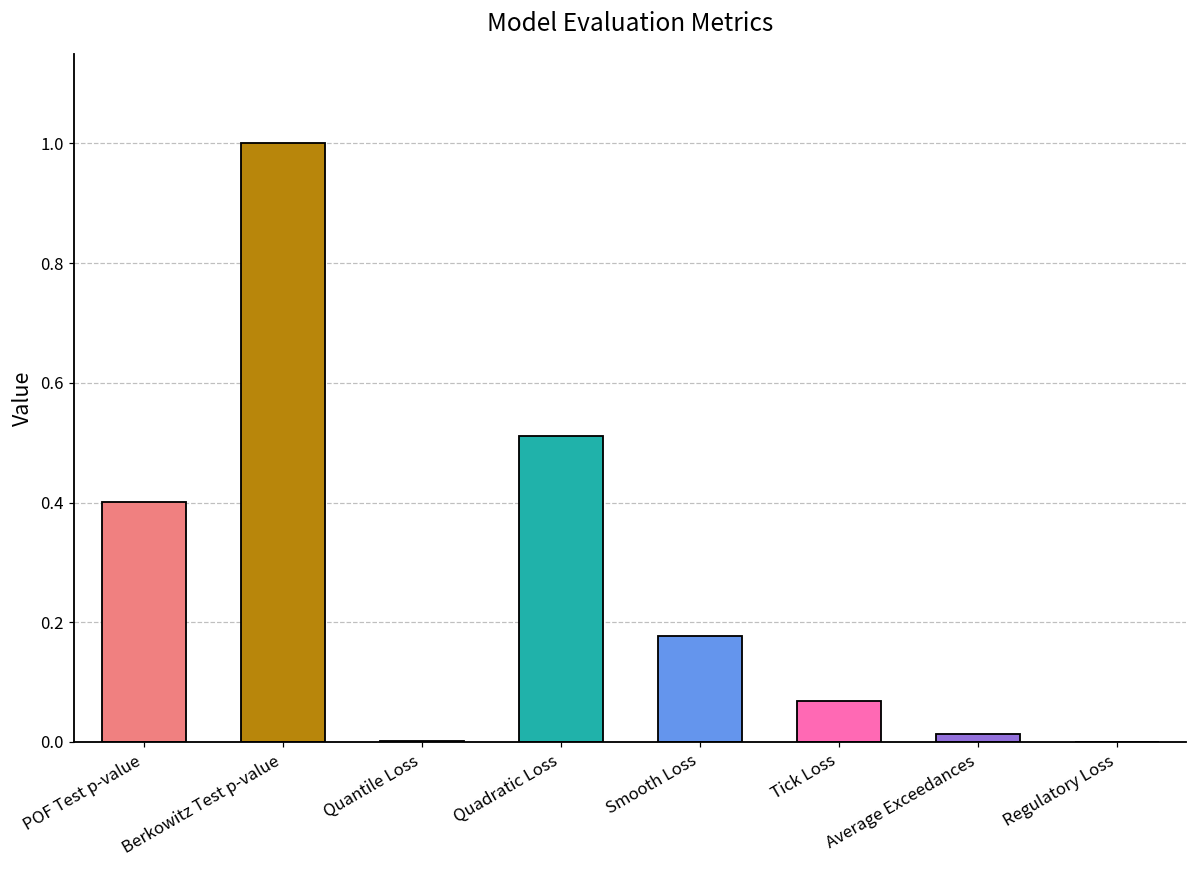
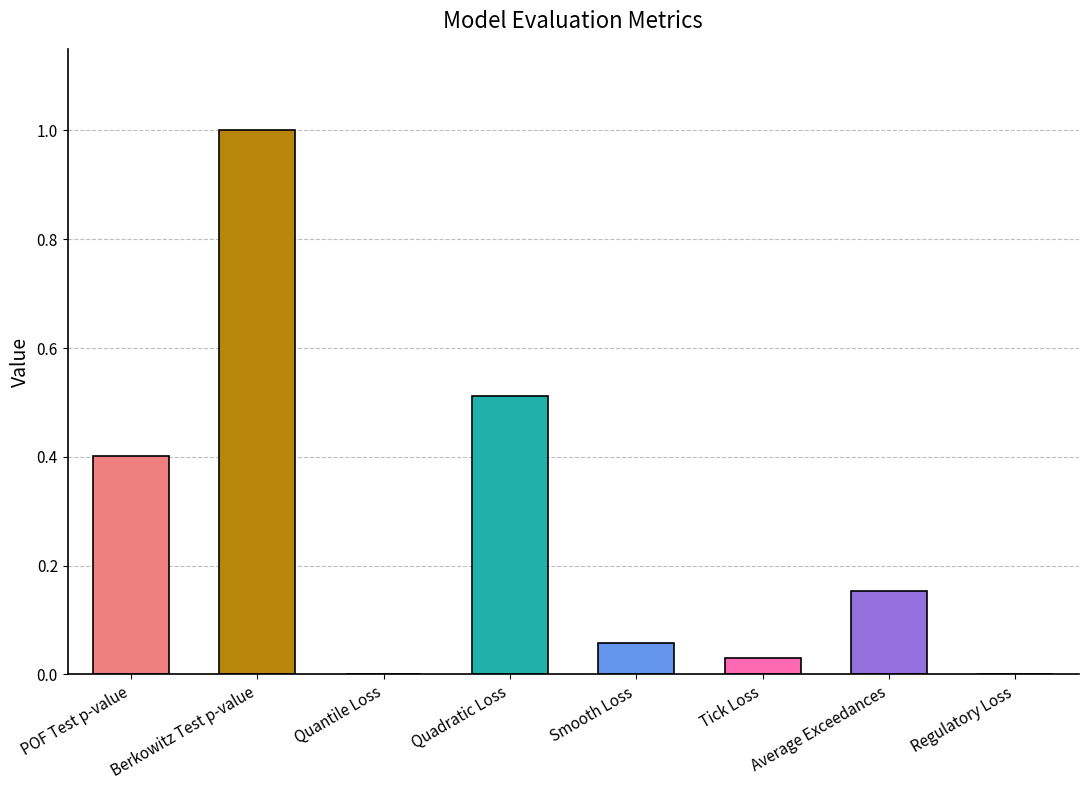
  {
    "POF Test p-value": 0.40,
    "Berkowitz Test p-value": 1.00,
    "Quadratic Loss": 0.51,
-   "Smooth Loss": 0.18,
-   "Tick Loss": 0.07,
-   "Average Exceedances": 0.01
+   "Smooth Loss": 0.06,
+   "Tick Loss": 0.03,
+   "Average Exceedances": 0.15
  }
